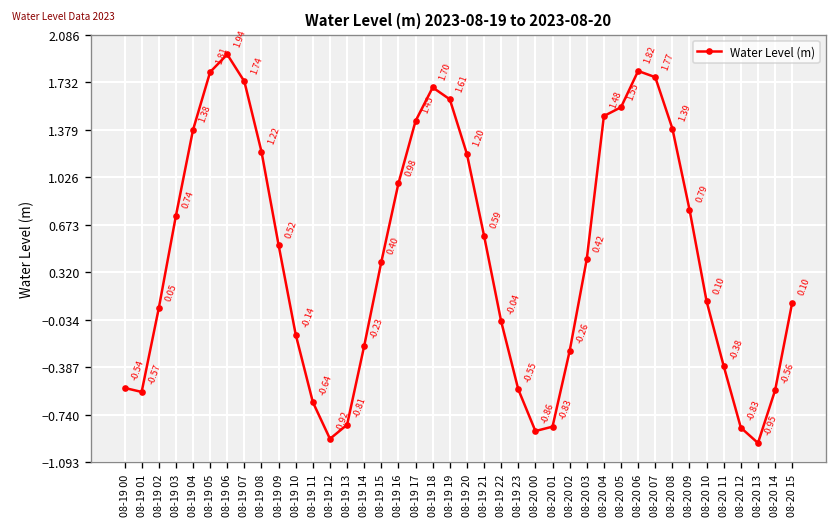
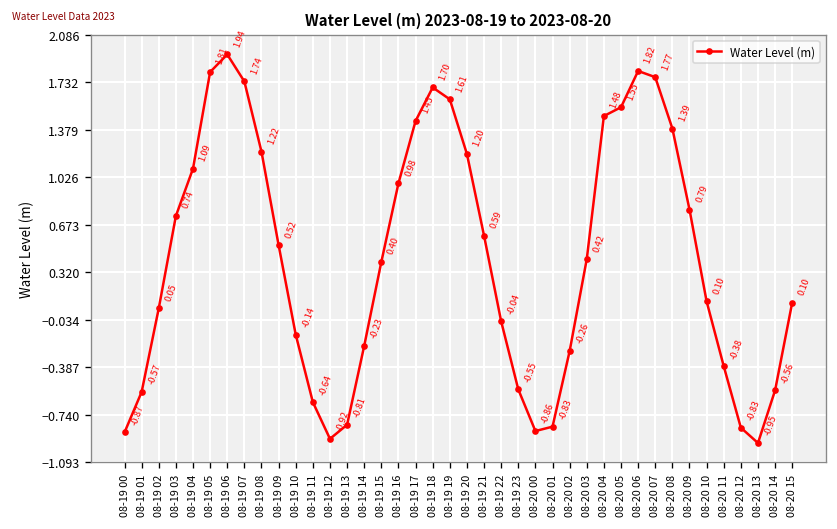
  {
-   "08-19 00": -0.54,
+   "08-19 00": -0.87,
    "08-19 01": -0.57,
    "08-19 02": 0.05,
    "08-19 03": 0.74,
-   "08-19 04": 1.38,
+   "08-19 04": 1.09,
    "08-19 06": 1.94,
    "08-19 07": 1.74,
    "08-19 08": 1.22,
    "08-19 09": 0.52,
    "08-19 10": -0.14,
    "08-19 11": -0.64,
    "08-19 13": -0.81,
    "08-19 14": -0.23,
    "08-19 15": 0.40,
    "08-19 16": 0.98,
    "08-19 17": 1.45,
    "08-19 18": 1.70,
    "08-19 19": 1.61,
    "08-19 20": 1.20,
    "08-19 21": 0.59,
    "08-19 22": -0.04,
    "08-19 23": -0.55,
    "08-20 01": -0.83,
    "08-20 02": -0.26,
    "08-20 03": 0.42,
    "08-20 05": 1.55,
    "08-20 06": 1.82,
    "08-20 07": 1.77,
    "08-20 08": 1.39,
    "08-20 09": 0.79,
    "08-20 10": 0.10,
    "08-20 11": -0.38,
    "08-20 12": -0.83,
    "08-20 13": -0.95,
    "08-20 14": -0.56,
    "08-20 15": 0.10
  }
